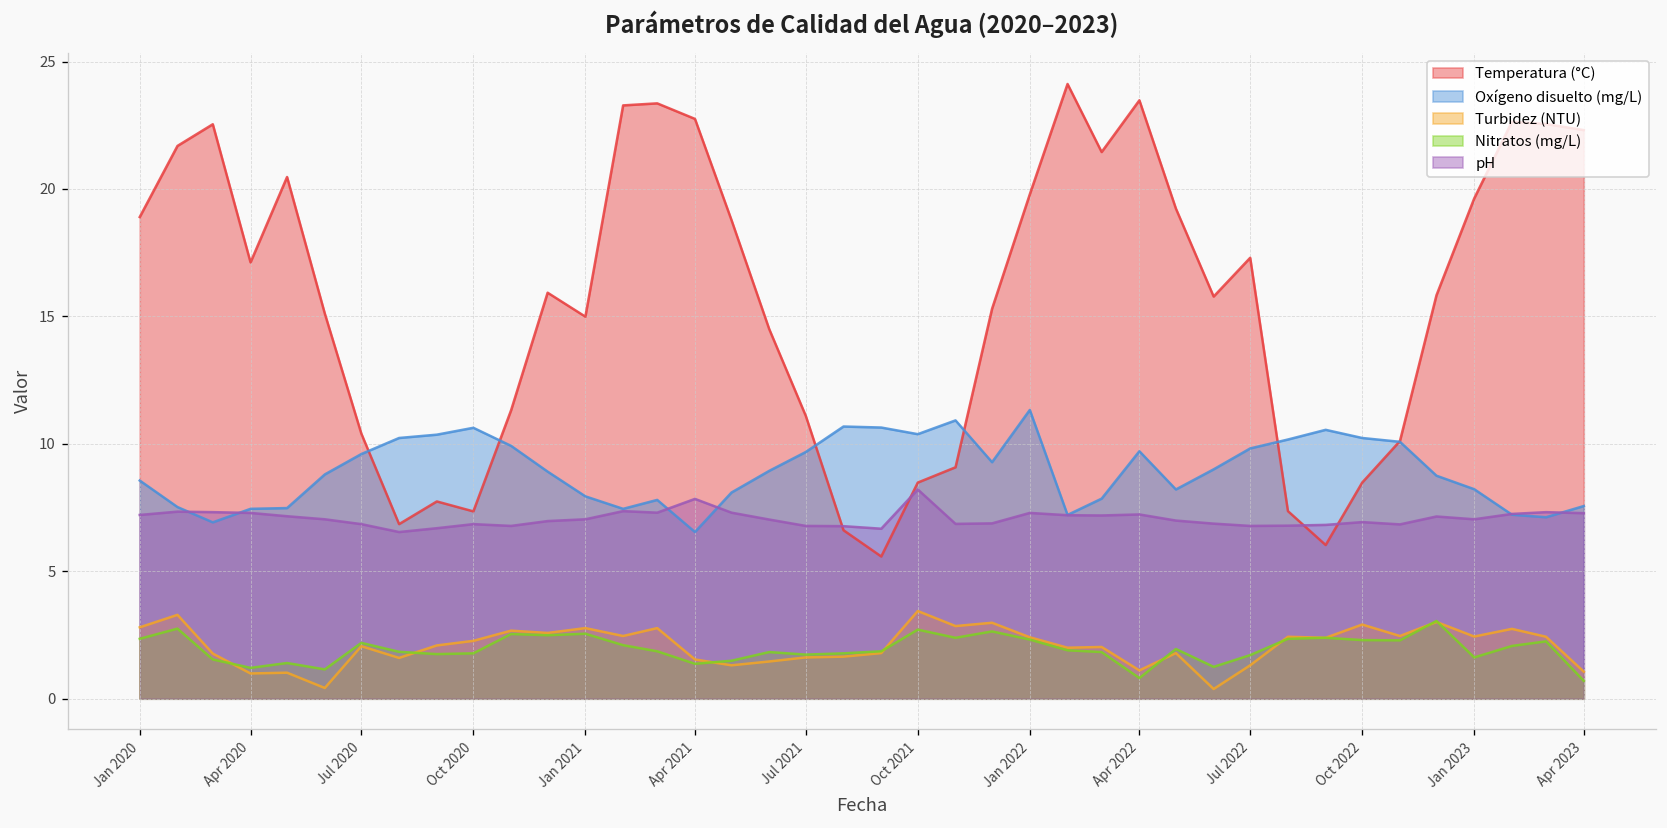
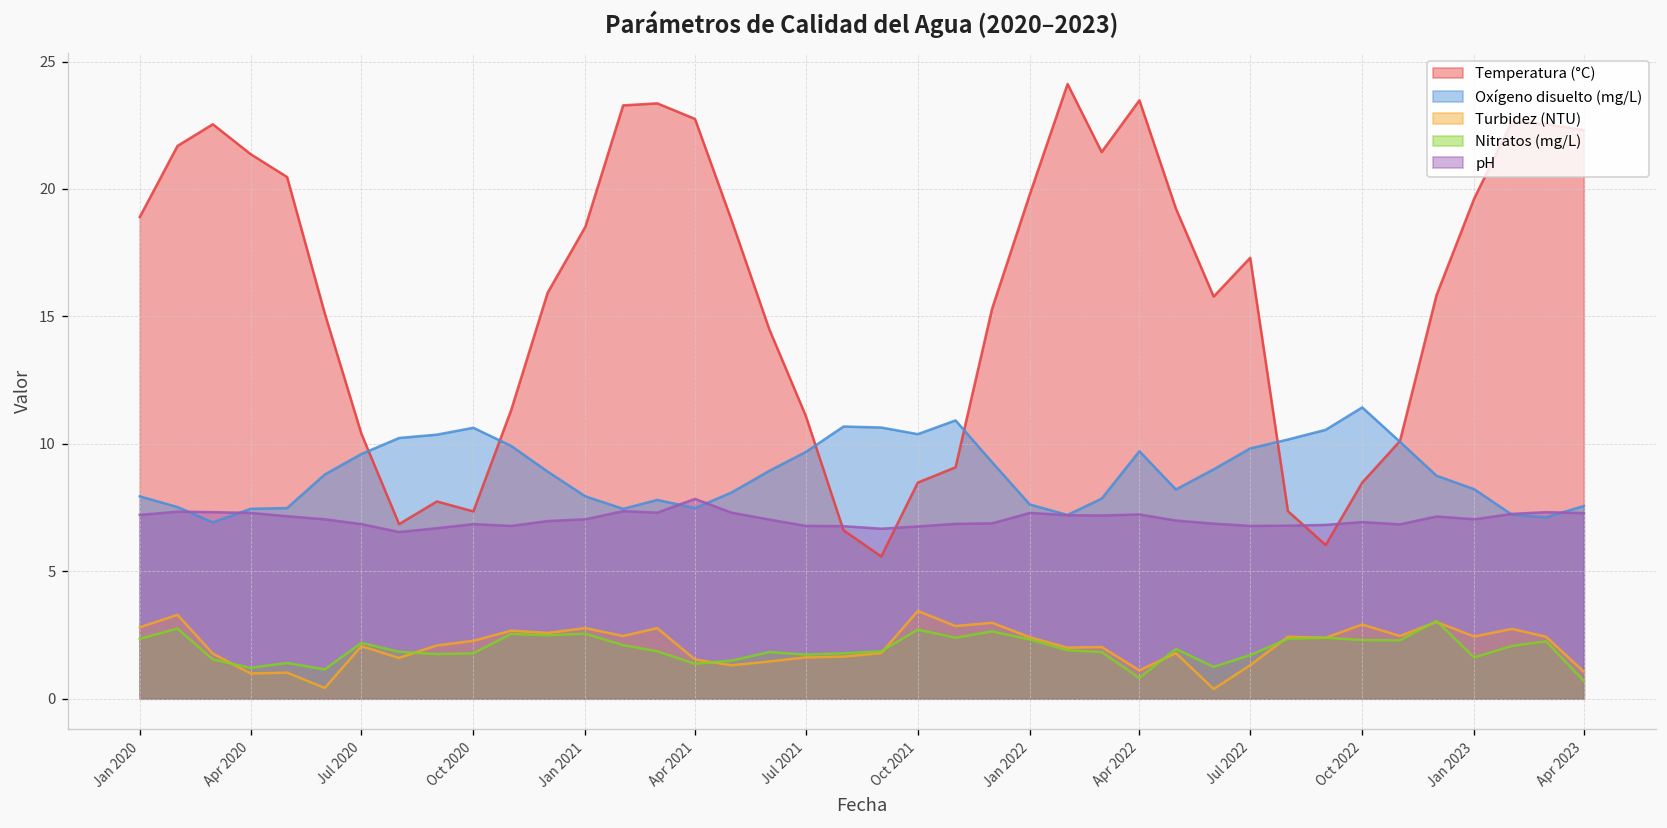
  {
    "Temperatura (°C)": {
      "Jan 2020": 18.9,
-     "Apr 2020": 17.1,
+     "Apr 2020": 21.4,
      "Jul 2020": 10.4,
      "Oct 2020": 7.4,
-     "Jan 2021": 15.0,
+     "Jan 2021": 18.5,
      "Apr 2021": 22.8,
      "Jul 2021": 11.1,
      "Oct 2021": 8.5,
      "Jan 2022": 19.8,
      "Apr 2022": 23.5,
      "Jul 2022": 17.3,
      "Oct 2022": 8.5,
      "Jan 2023": 19.6
    },
    "Oxígeno disuelto (mg/L)": {
-     "Jan 2020": 8.6,
+     "Jan 2020": 7.9,
      "Apr 2020": 7.5,
      "Jul 2020": 9.6,
      "Oct 2020": 10.6,
      "Jan 2021": 7.9,
-     "Apr 2021": 6.5,
+     "Apr 2021": 7.5,
      "Jul 2021": 9.7,
      "Oct 2021": 10.4,
-     "Jan 2022": 11.3,
+     "Jan 2022": 7.6,
      "Apr 2022": 9.7,
      "Jul 2022": 9.8,
-     "Oct 2022": 10.2,
+     "Oct 2022": 11.4,
      "Jan 2023": 8.2,
      "Apr 2023": 7.6
    },
    "Turbidez (NTU)": {
      "Jan 2020": 2.8,
      "Apr 2020": 1.0,
      "Jul 2020": 2.1,
      "Oct 2020": 2.3,
      "Jan 2021": 2.8,
      "Apr 2021": 1.5,
      "Oct 2021": 3.4,
      "Apr 2022": 1.1,
      "Jul 2022": 1.3,
      "Oct 2022": 2.9,
      "Jan 2023": 2.4,
      "Apr 2023": 1.1
    },
    "Nitratos (mg/L)": {
      "Jan 2020": 2.4,
      "Apr 2020": 1.2,
      "Jul 2020": 2.2,
      "Oct 2020": 1.8,
      "Jan 2021": 2.6,
      "Apr 2021": 1.4,
      "Oct 2021": 2.7,
      "Apr 2022": 0.8,
      "Jul 2022": 1.7,
      "Oct 2022": 2.3,
      "Jan 2023": 1.6,
      "Apr 2023": 0.7
    },
    "pH": {
      "Jan 2020": 7.2,
      "Apr 2020": 7.3,
      "Jul 2020": 6.9,
      "Oct 2020": 6.9,
      "Jan 2021": 7.0,
      "Apr 2021": 7.8,
      "Jul 2021": 6.8,
-     "Oct 2021": 8.2,
+     "Oct 2021": 6.8,
      "Jan 2022": 7.3,
      "Apr 2022": 7.2,
      "Jul 2022": 6.8,
      "Oct 2022": 6.9,
      "Jan 2023": 7.0,
      "Apr 2023": 7.3
    }
  }
